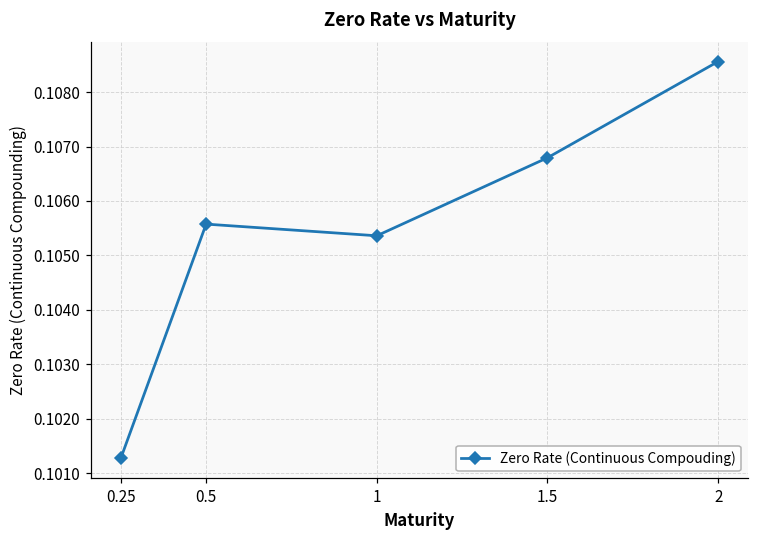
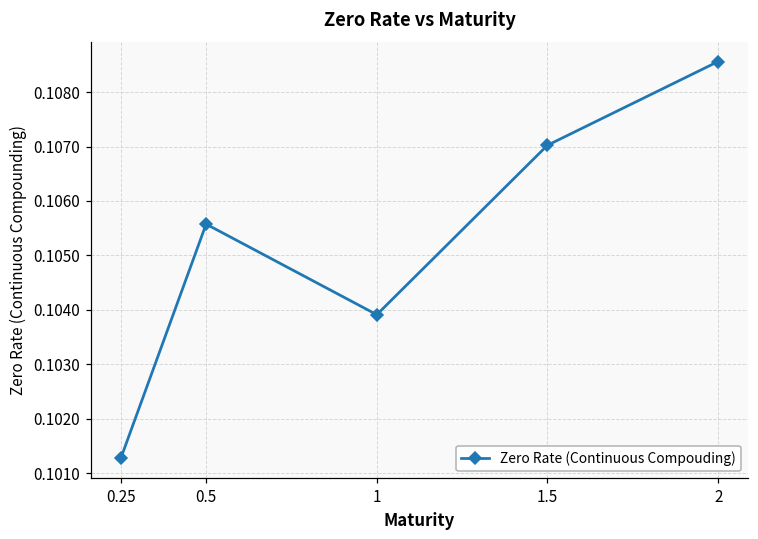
  {
    "0.25": 0.1013,
    "0.5": 0.1056,
-   "1": 0.1054,
-   "1.5": 0.1068,
+   "1": 0.1039,
+   "1.5": 0.1070,
    "2": 0.1086
  }
